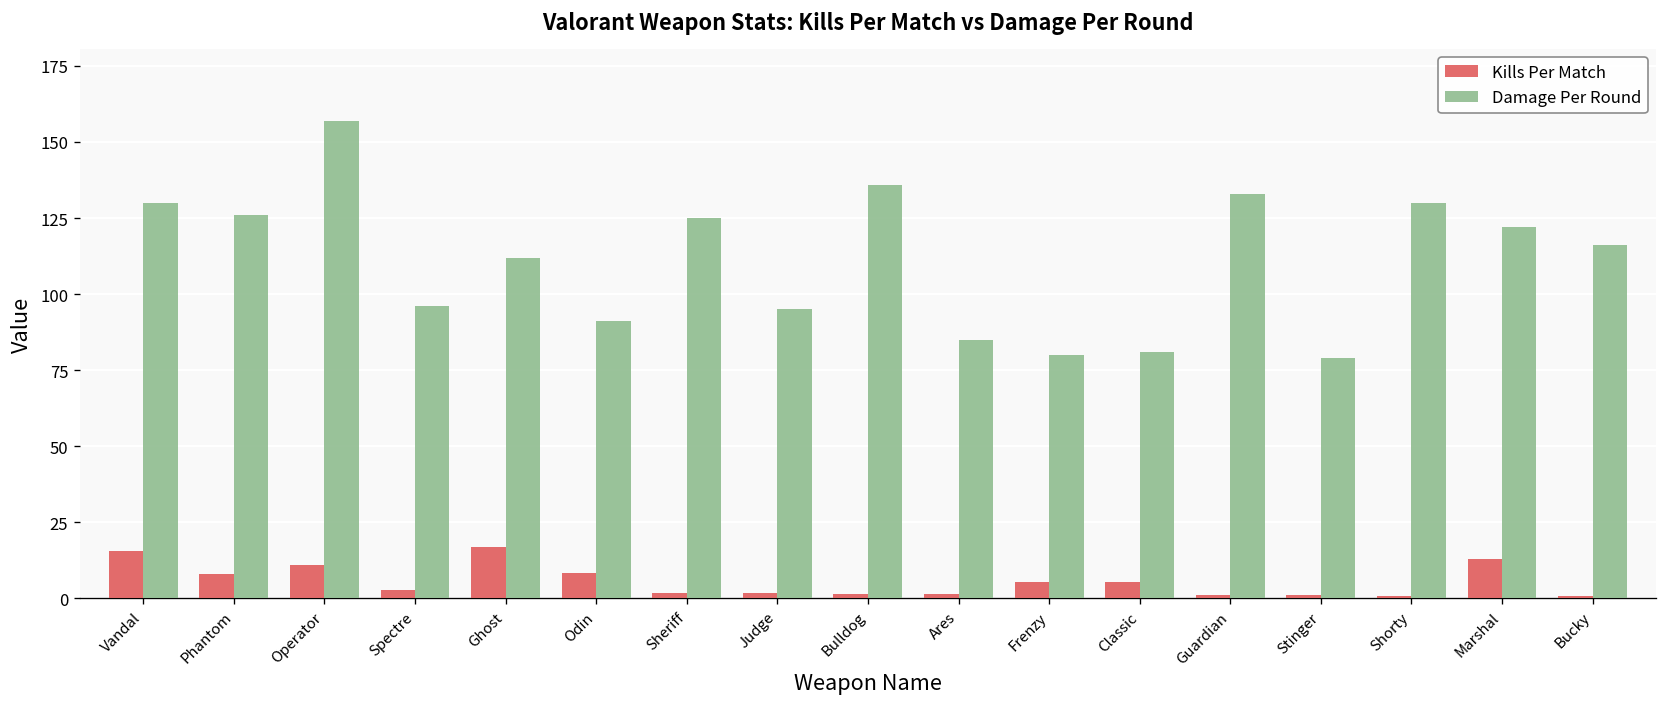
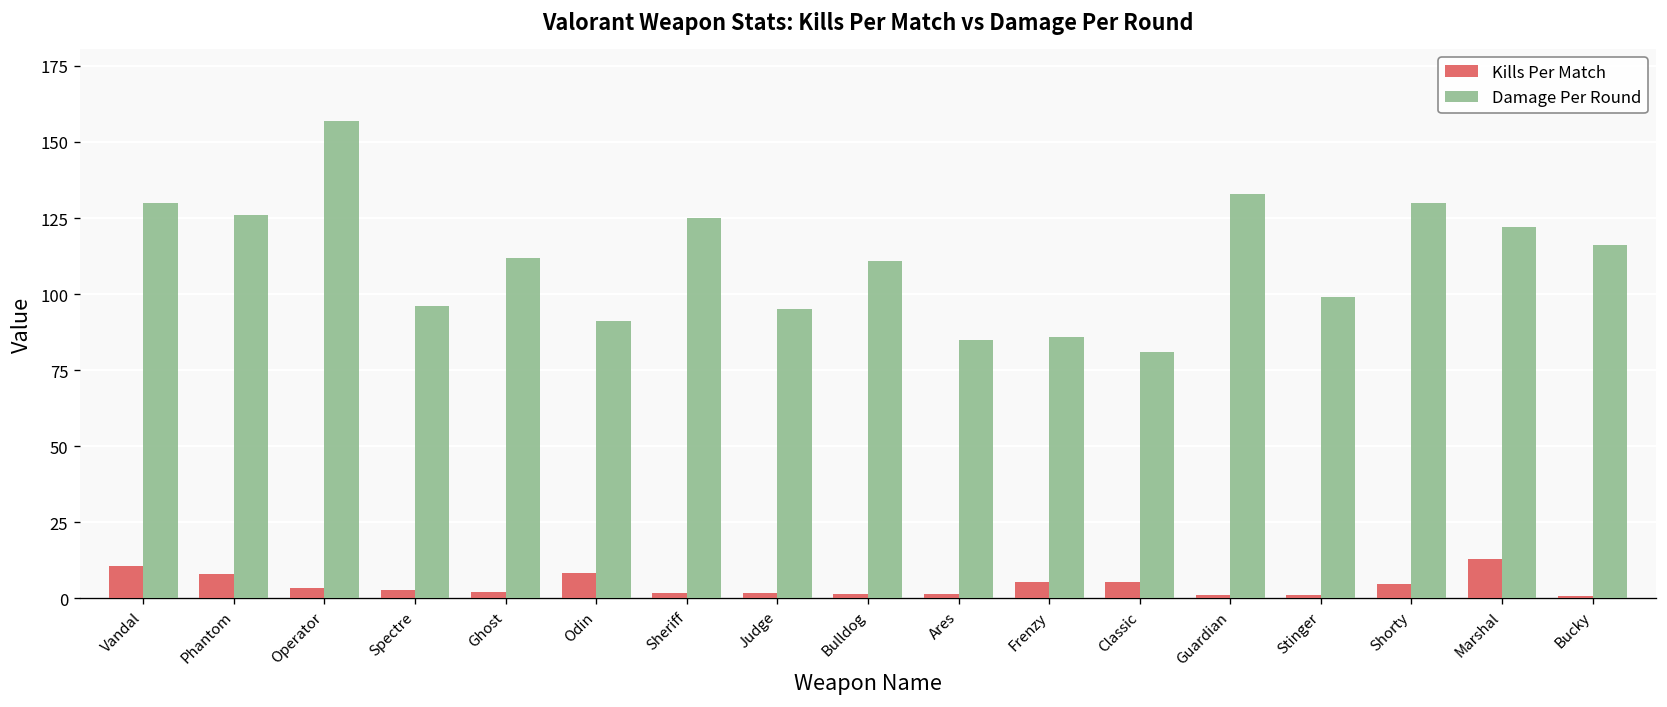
  {
    "Kills Per Match": {
-     "Vandal": 16,
+     "Vandal": 11,
      "Phantom": 8,
-     "Operator": 11,
+     "Operator": 3,
      "Spectre": 3,
-     "Ghost": 17,
+     "Ghost": 2,
      "Odin": 8,
      "Sheriff": 2,
      "Judge": 2,
      "Bulldog": 1,
      "Ares": 1,
      "Frenzy": 6,
      "Classic": 5,
      "Guardian": 1,
      "Stinger": 1,
-     "Shorty": 1,
+     "Shorty": 5,
      "Marshal": 13
    },
    "Damage Per Round": {
      "Vandal": 130,
      "Phantom": 126,
      "Operator": 157,
      "Spectre": 96,
      "Ghost": 112,
      "Odin": 91,
      "Sheriff": 125,
      "Judge": 95,
-     "Bulldog": 136,
+     "Bulldog": 111,
      "Ares": 85,
-     "Frenzy": 80,
+     "Frenzy": 86,
      "Classic": 81,
      "Guardian": 133,
-     "Stinger": 79,
+     "Stinger": 99,
      "Shorty": 130,
      "Marshal": 122,
      "Bucky": 116
    }
  }
